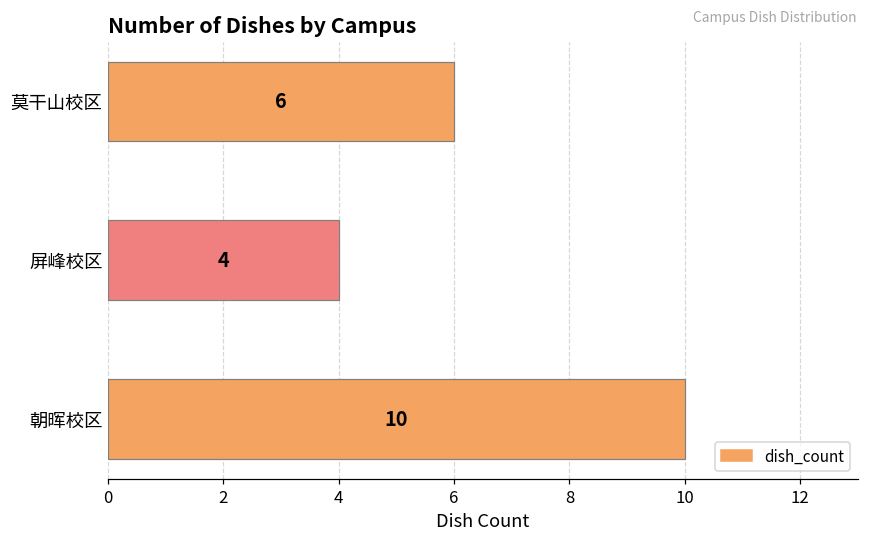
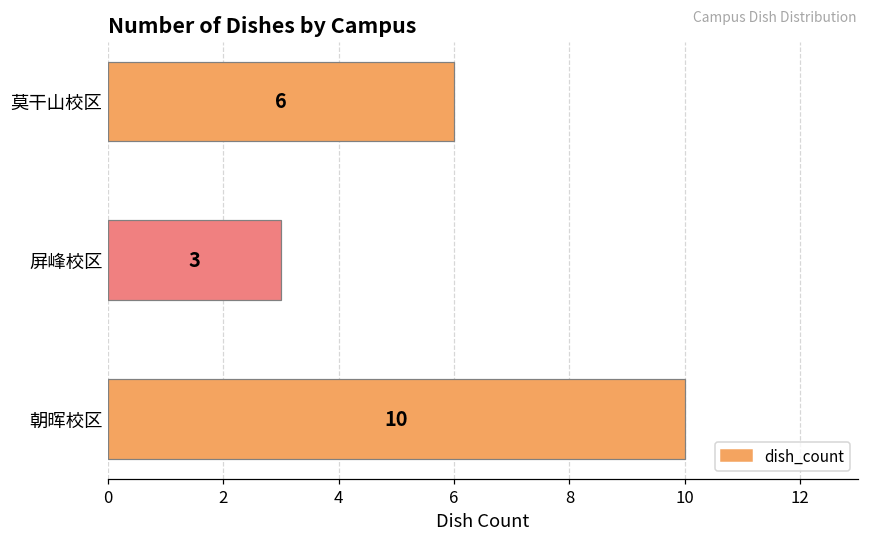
  {
    "莫干山校区": 6,
-   "屏峰校区": 4,
+   "屏峰校区": 3,
    "朝晖校区": 10
  }
